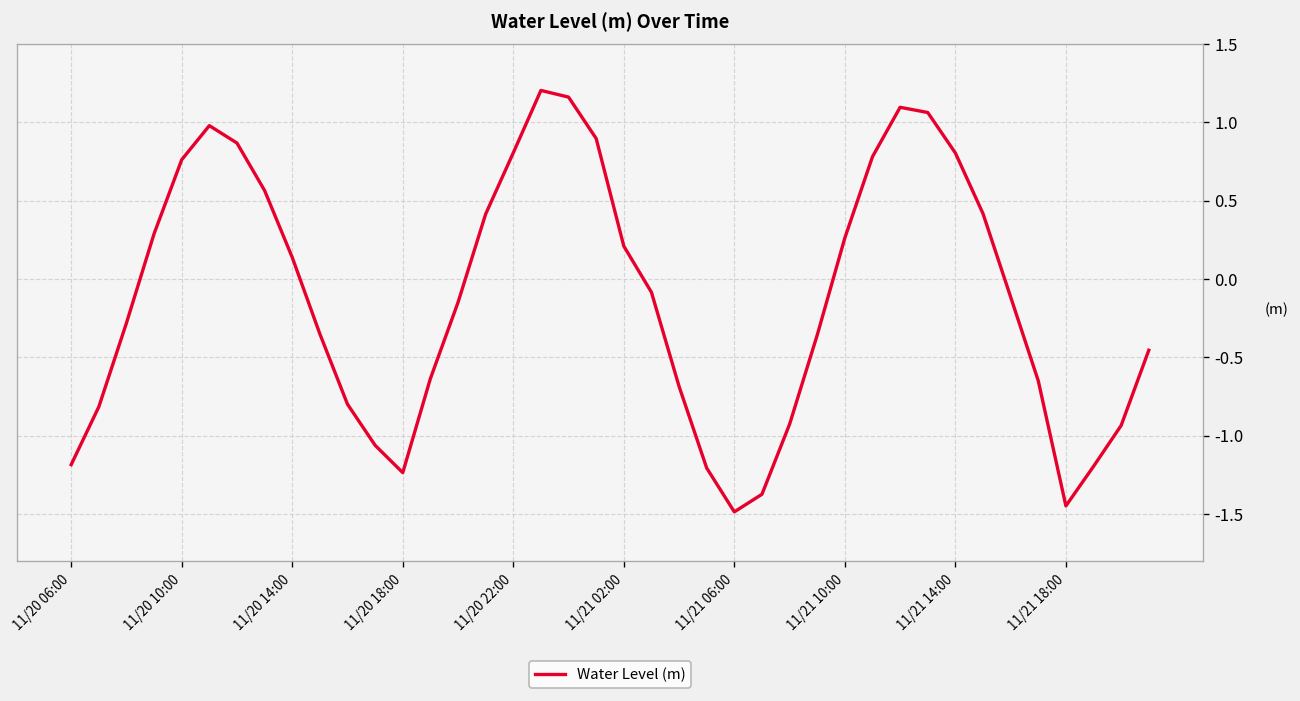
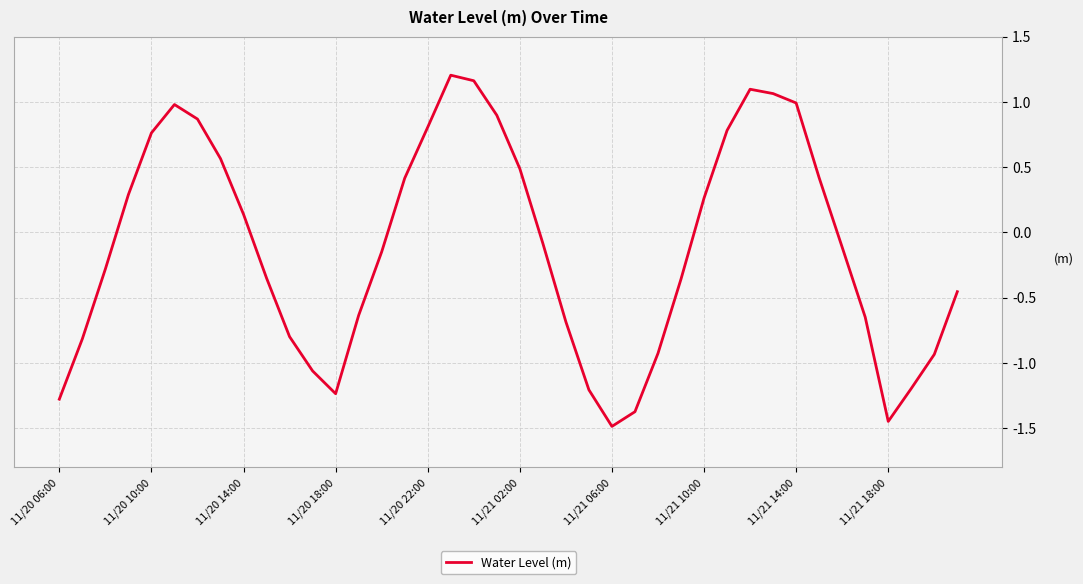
  {
-   "11/20 06:00": -1.19,
+   "11/20 06:00": -1.28,
    "11/20 10:00": 0.76,
    "11/20 14:00": 0.14,
    "11/20 18:00": -1.24,
    "11/20 22:00": 0.81,
-   "11/21 02:00": 0.21,
+   "11/21 02:00": 0.49,
    "11/21 06:00": -1.49,
    "11/21 10:00": 0.26,
-   "11/21 14:00": 0.80,
+   "11/21 14:00": 0.99,
    "11/21 18:00": -1.45
  }
